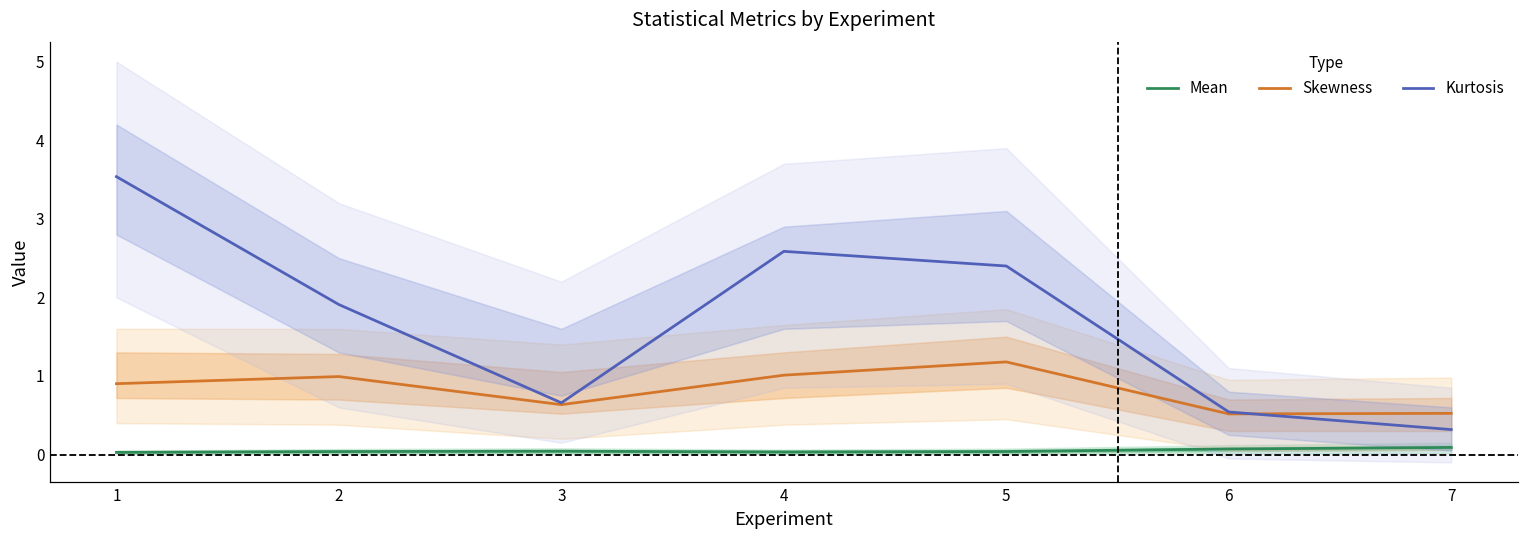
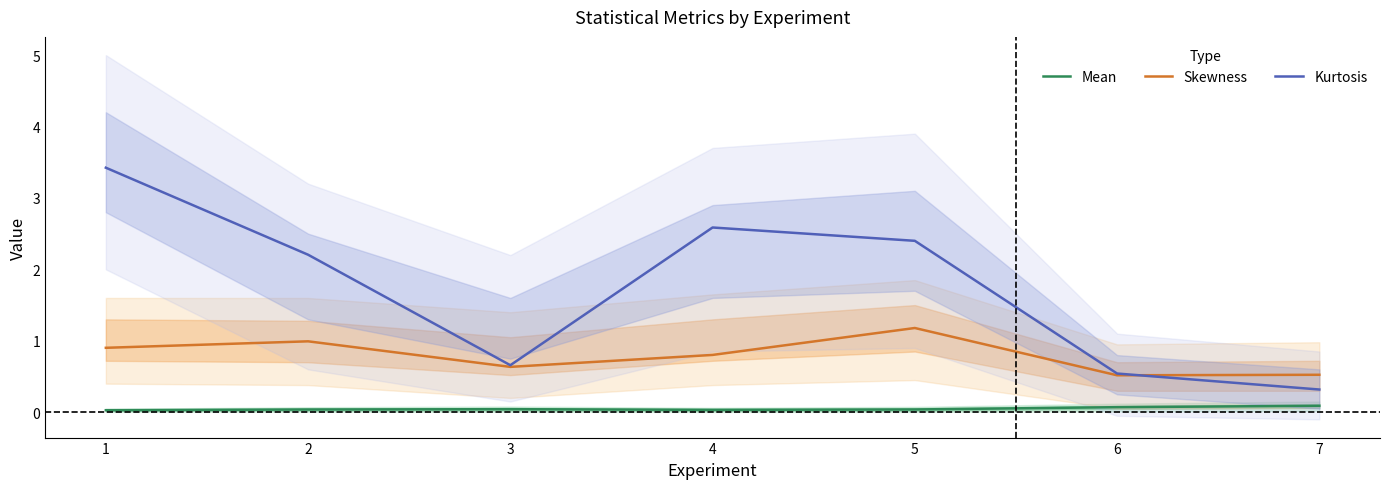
  {
    "Skewness": {
      "1": 0.9,
      "2": 1.0,
-     "4": 1.0,
+     "4": 0.8,
      "5": 1.2,
      "7": 0.5
    },
    "Kurtosis": {
-     "1": 3.5,
-     "2": 1.9,
+     "1": 3.4,
+     "2": 2.2,
      "4": 2.6,
      "5": 2.4,
      "7": 0.3
    }
  }
